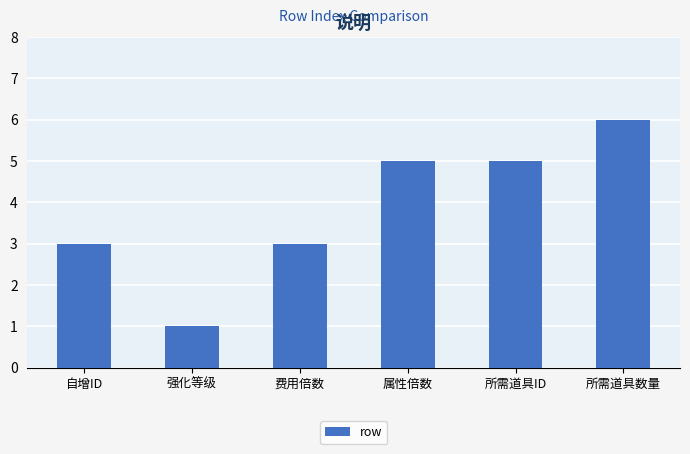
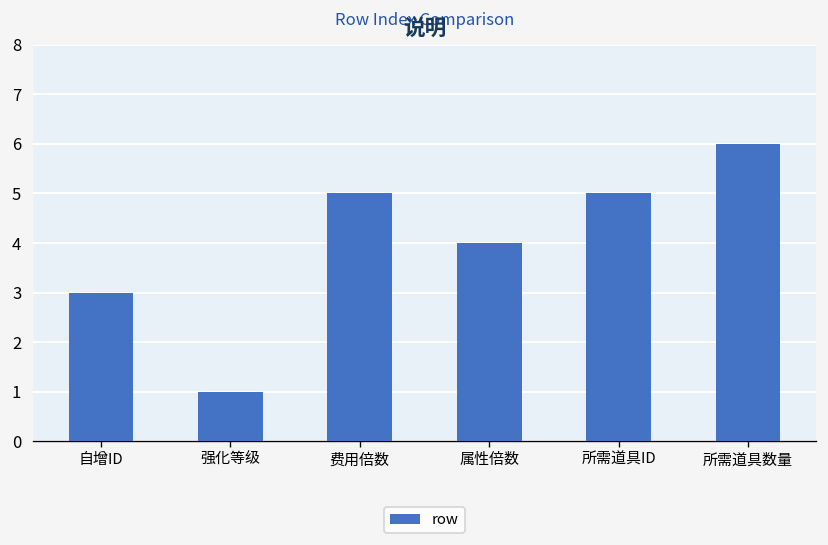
  {
    "自增ID": 3,
    "强化等级": 1,
-   "费用倍数": 3,
-   "属性倍数": 5,
+   "费用倍数": 5,
+   "属性倍数": 4,
    "所需道具ID": 5,
    "所需道具数量": 6
  }
